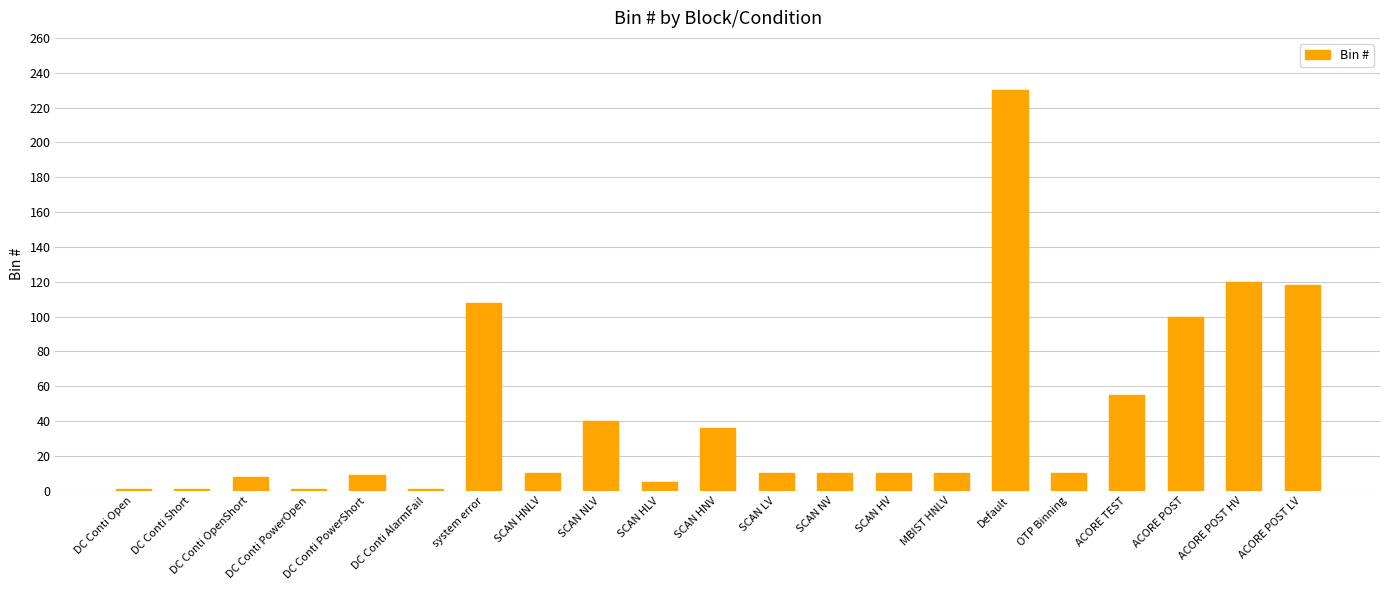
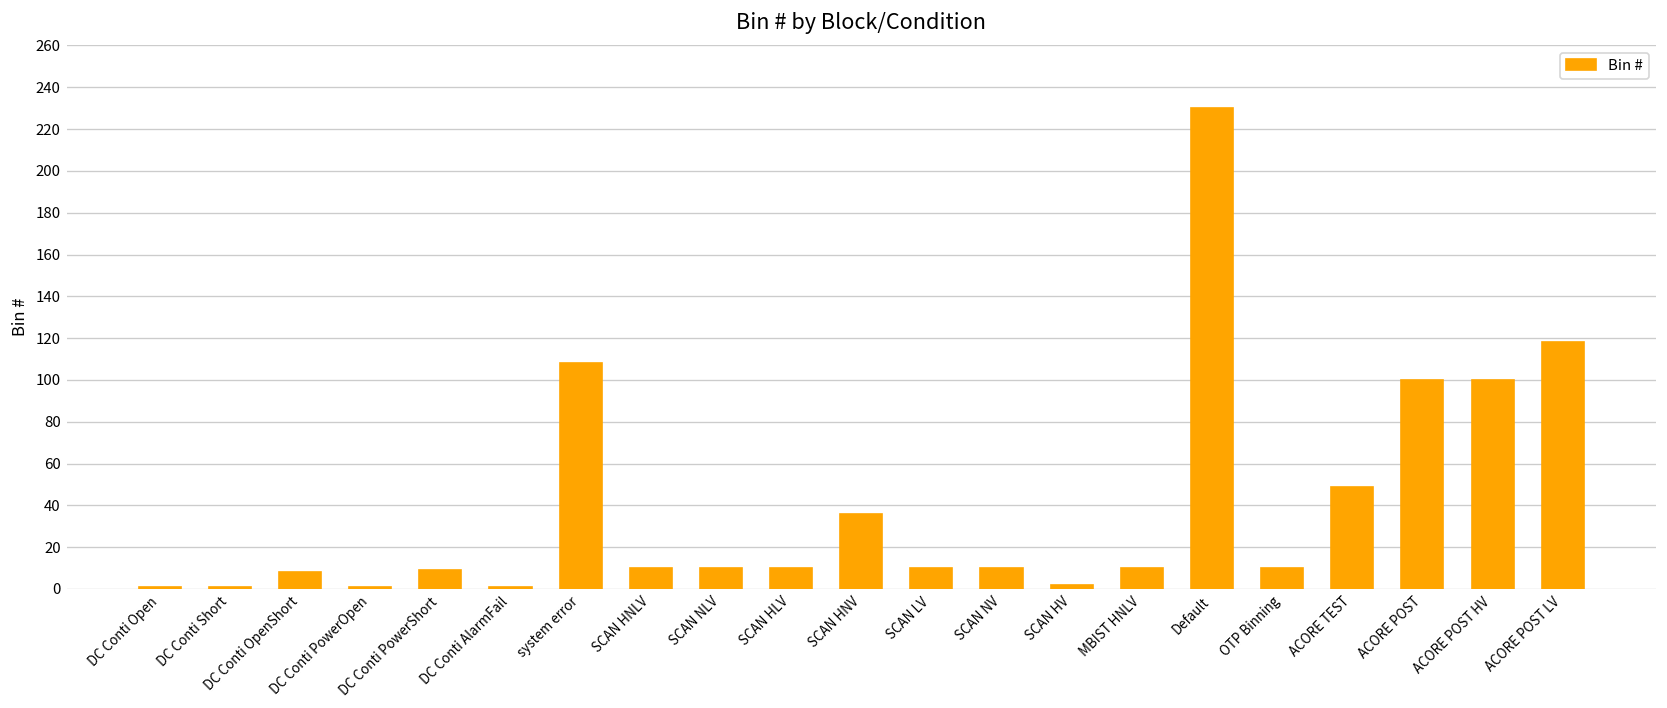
  {
    "DC Conti OpenShort": 8,
    "DC Conti PowerShort": 9,
    "system error": 108,
    "SCAN HNLV": 10,
-   "SCAN NLV": 40,
-   "SCAN HLV": 5,
+   "SCAN NLV": 10,
+   "SCAN HLV": 10,
    "SCAN HNV": 36,
    "SCAN LV": 10,
    "SCAN NV": 10,
-   "SCAN HV": 10,
+   "SCAN HV": 2,
    "MBIST HNLV": 10,
    "Default": 230,
    "OTP Binning": 10,
-   "ACORE TEST": 55,
+   "ACORE TEST": 49,
    "ACORE POST": 100,
-   "ACORE POST HV": 120,
+   "ACORE POST HV": 100,
    "ACORE POST LV": 118
  }
